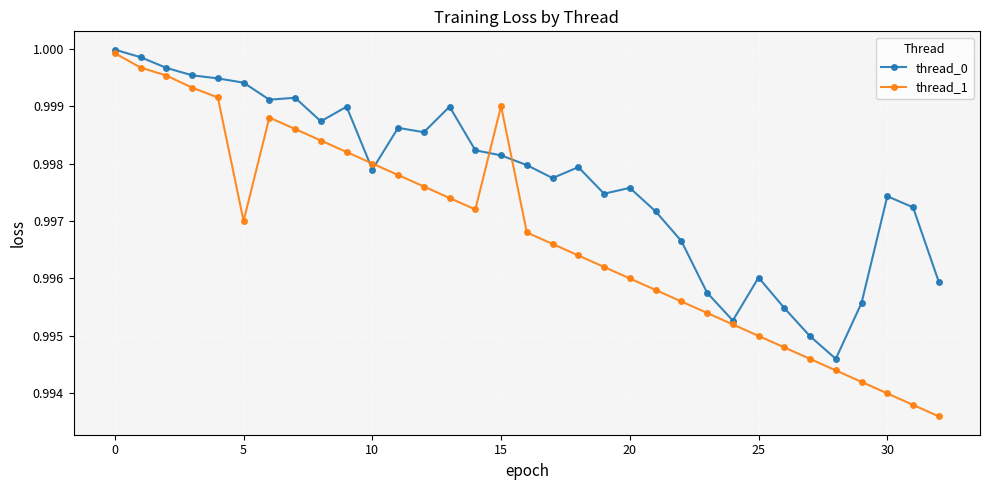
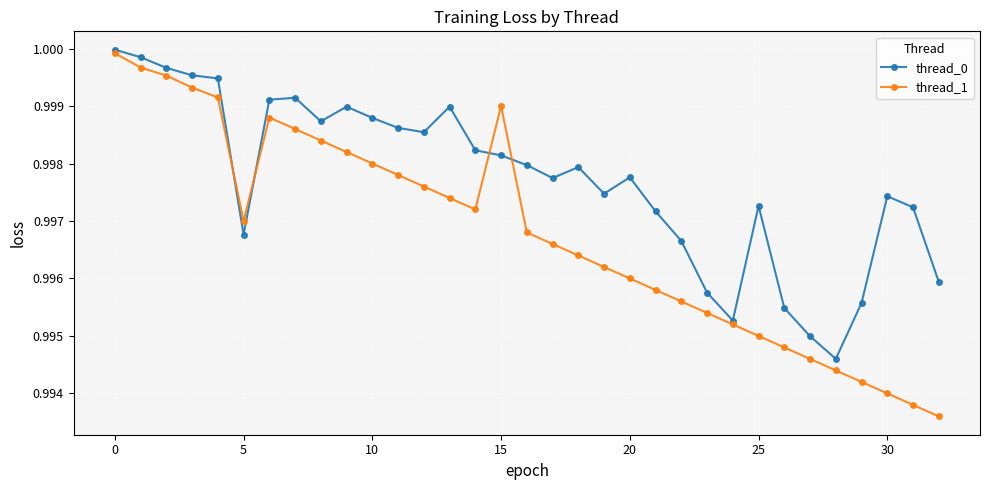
  {
    "thread_0": {
      "0": 1.0000,
-     "5": 0.9994,
-     "10": 0.9979,
+     "5": 0.9968,
+     "10": 0.9988,
      "15": 0.9981,
-     "20": 0.9976,
-     "25": 0.9960,
+     "20": 0.9978,
+     "25": 0.9973,
      "30": 0.9974
    },
    "thread_1": {
      "0": 0.9999,
      "5": 0.9970,
      "10": 0.9980,
      "15": 0.9990,
      "20": 0.9960,
      "25": 0.9950,
      "30": 0.9940
    }
  }
